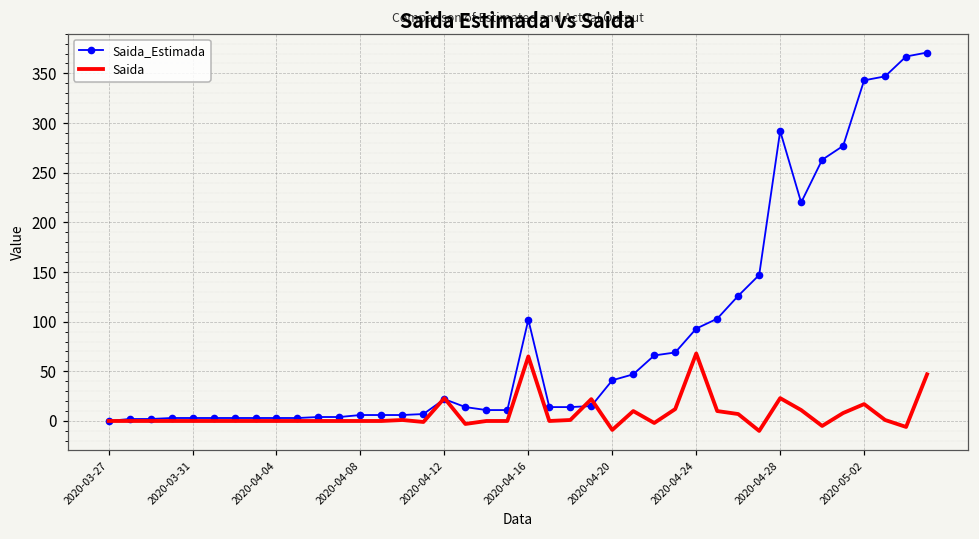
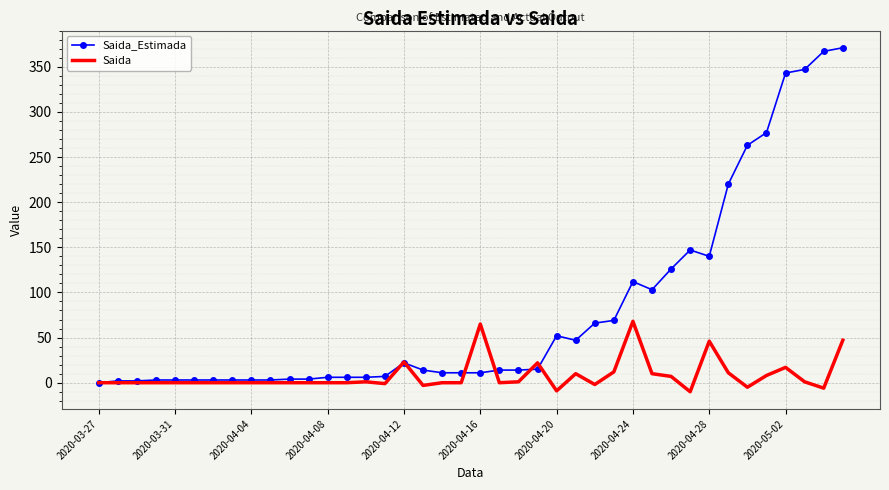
  {
    "Saida_Estimada": {
      "2020-03-31": 0,
      "2020-04-04": 0,
      "2020-04-08": 10,
-     "2020-04-16": 100,
-     "2020-04-20": 40,
-     "2020-04-24": 90,
-     "2020-04-28": 290,
+     "2020-04-16": 10,
+     "2020-04-20": 50,
+     "2020-04-24": 110,
+     "2020-04-28": 140,
      "2020-05-02": 340
    },
    "Saida": {
      "2020-03-31": 0,
      "2020-04-04": 0,
      "2020-04-08": 0,
      "2020-04-16": 70,
      "2020-04-20": -10,
      "2020-04-24": 70,
-     "2020-04-28": 20,
+     "2020-04-28": 50,
      "2020-05-02": 20
    }
  }
